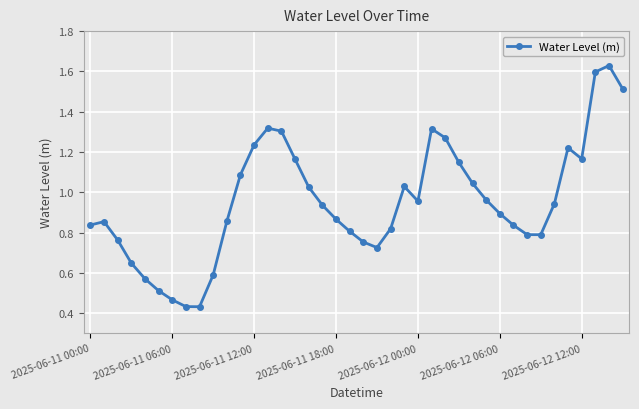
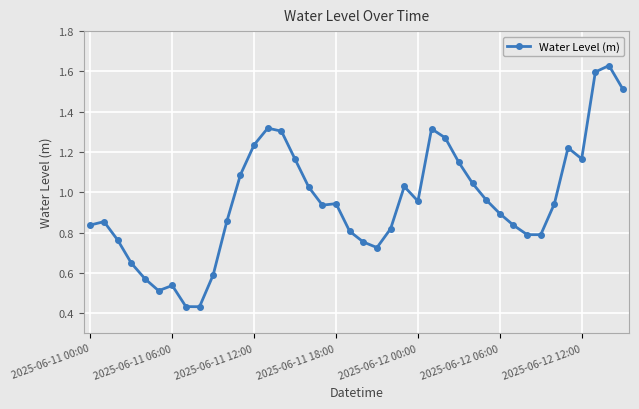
  {
    "2025-06-11 00:00": 0.84,
-   "2025-06-11 06:00": 0.47,
+   "2025-06-11 06:00": 0.54,
    "2025-06-11 12:00": 1.24,
-   "2025-06-11 18:00": 0.87,
+   "2025-06-11 18:00": 0.94,
    "2025-06-12 00:00": 0.96,
    "2025-06-12 06:00": 0.89,
    "2025-06-12 12:00": 1.17
  }
